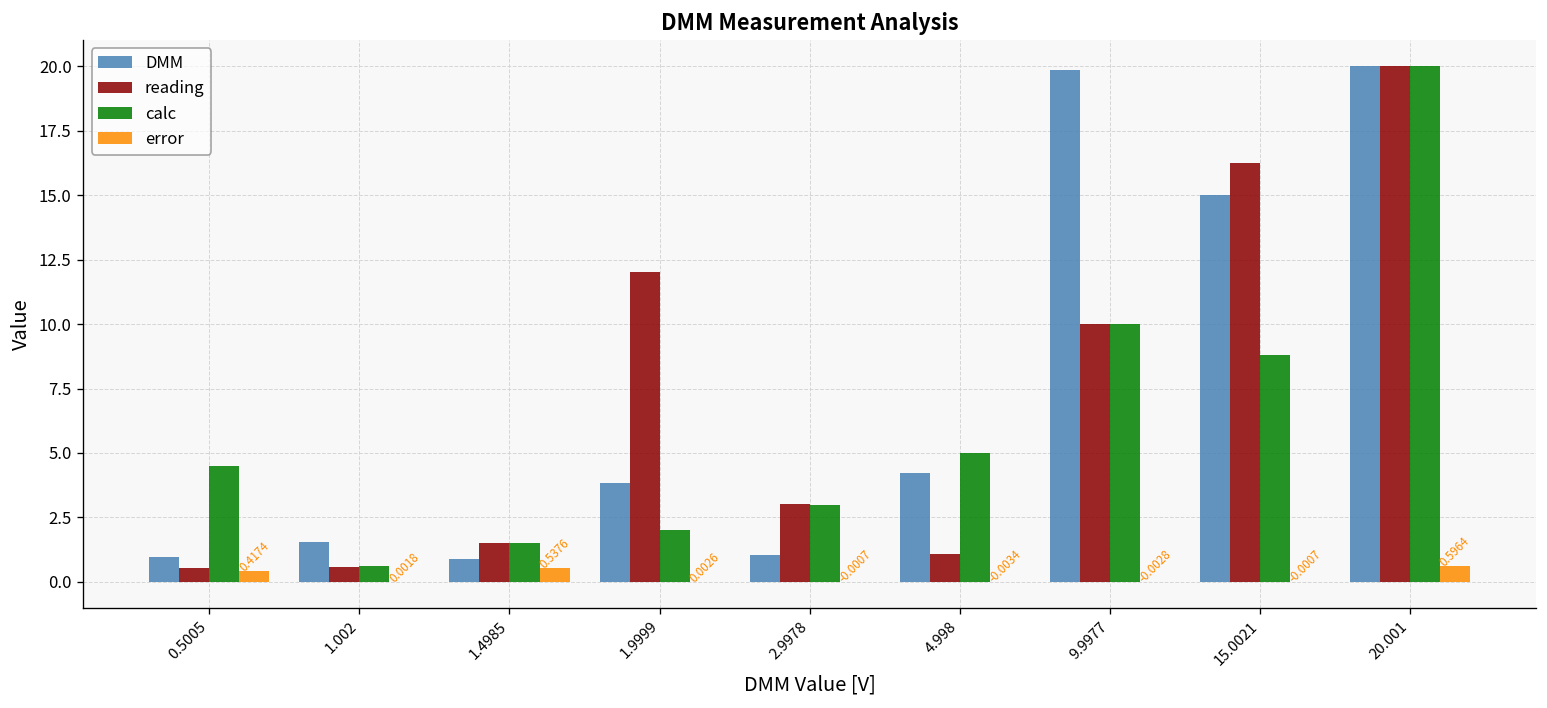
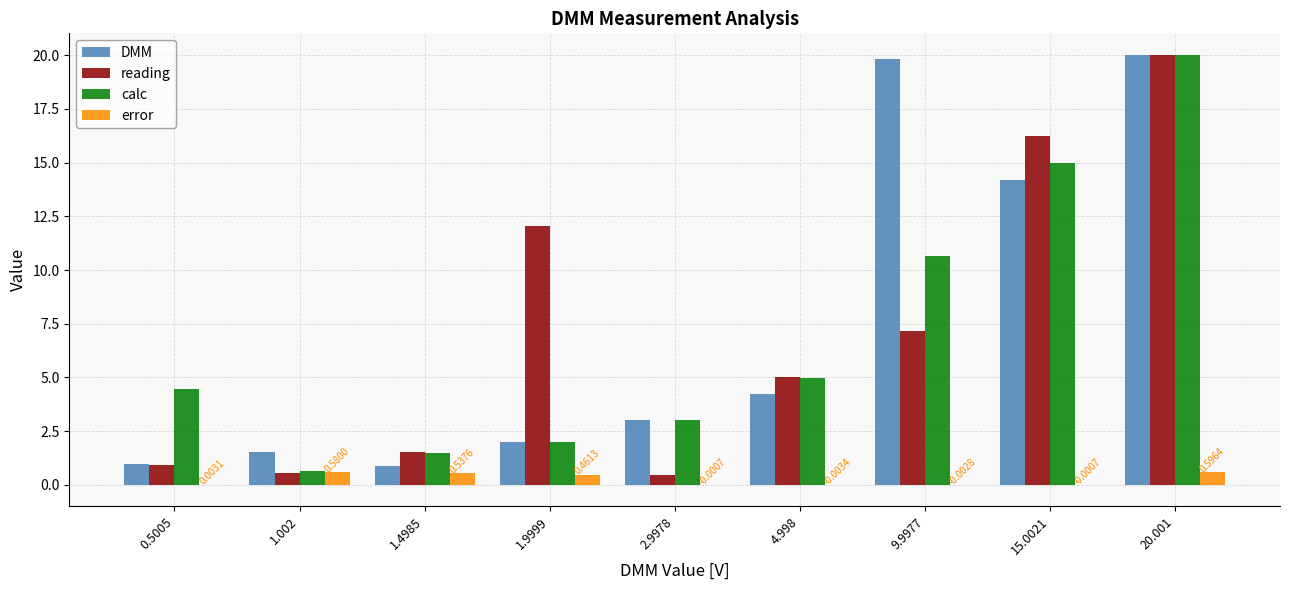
  {
    "DMM": {
      "0.5005": 1.0,
      "1.002": 1.6,
      "1.4985": 0.9,
-     "1.9999": 3.8,
-     "2.9978": 1.0,
+     "1.9999": 2.0,
+     "2.9978": 3.0,
      "4.998": 4.2,
      "9.9977": 19.8,
-     "15.0021": 15.0,
+     "15.0021": 14.2,
      "20.001": 20.0
    },
    "reading": {
-     "0.5005": 0.5,
+     "0.5005": 0.9,
      "1.002": 0.6,
      "1.4985": 1.5,
      "1.9999": 12.0,
-     "2.9978": 3.0,
-     "4.998": 1.1,
-     "9.9977": 10.0,
+     "2.9978": 0.5,
+     "4.998": 5.0,
+     "9.9977": 7.2,
      "15.0021": 16.2,
      "20.001": 20.0
    },
    "calc": {
      "0.5005": 4.5,
      "1.002": 0.6,
      "1.4985": 1.5,
      "1.9999": 2.0,
      "2.9978": 3.0,
      "4.998": 5.0,
-     "9.9977": 10.0,
-     "15.0021": 8.8,
+     "9.9977": 10.7,
+     "15.0021": 15.0,
      "20.001": 20.0
    },
    "error": {
-     "0.5005": 0.4174,
-     "1.002": 0.0018,
+     "0.5005": 0.0031,
+     "1.002": 0.5800,
      "1.4985": 0.5376,
-     "1.9999": 0.0026,
+     "1.9999": 0.4613,
      "2.9978": -0.0007,
      "4.998": -0.0034,
      "9.9977": -0.0028,
      "15.0021": -0.0007,
      "20.001": 0.5964
    }
  }
